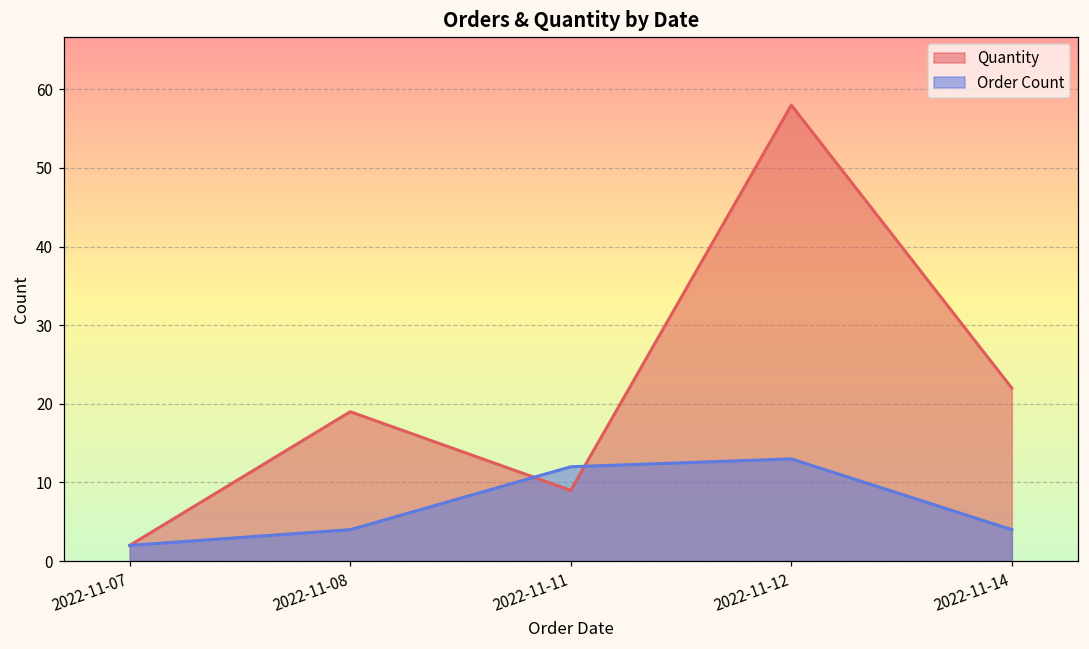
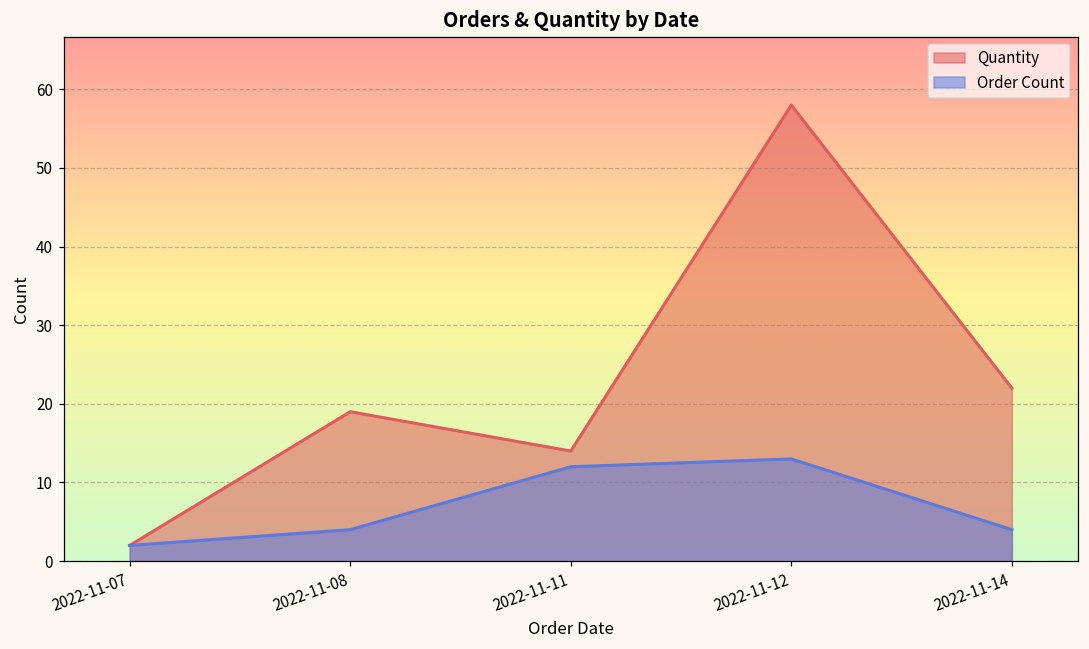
  {
    "Quantity": {
      "2022-11-08": 19,
-     "2022-11-11": 9,
+     "2022-11-11": 14,
      "2022-11-12": 58,
      "2022-11-14": 22
    },
    "Order Count": {
      "2022-11-08": 4,
      "2022-11-11": 12,
      "2022-11-12": 13,
      "2022-11-14": 4
    }
  }
